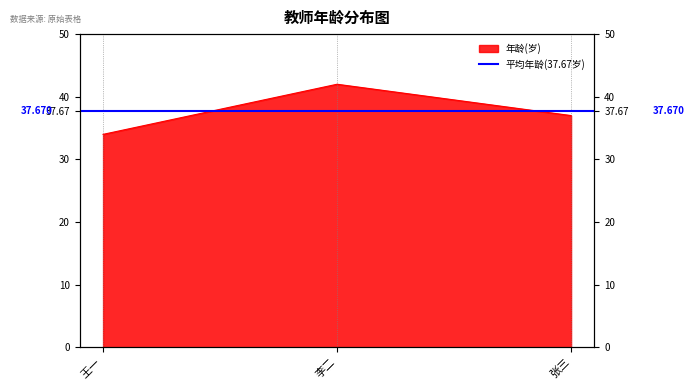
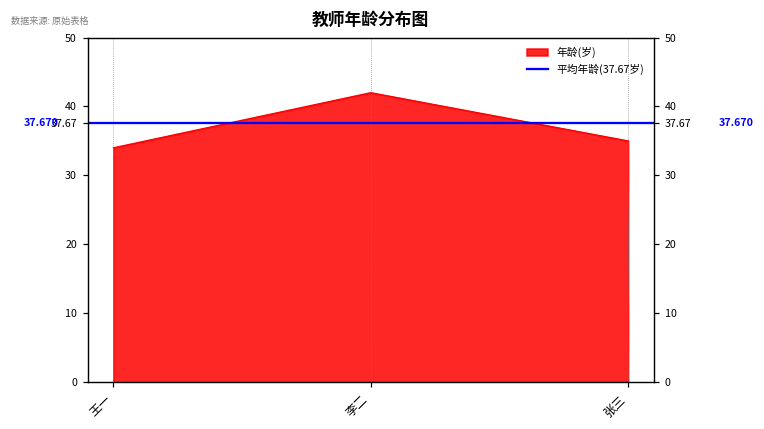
  {
    "王一": 34,
    "李二": 42,
-   "张三": 37
+   "张三": 35
  }
